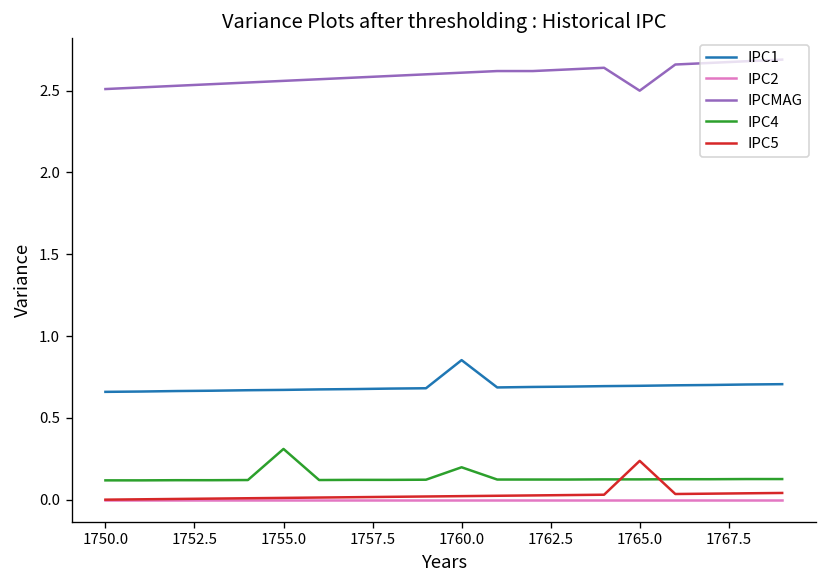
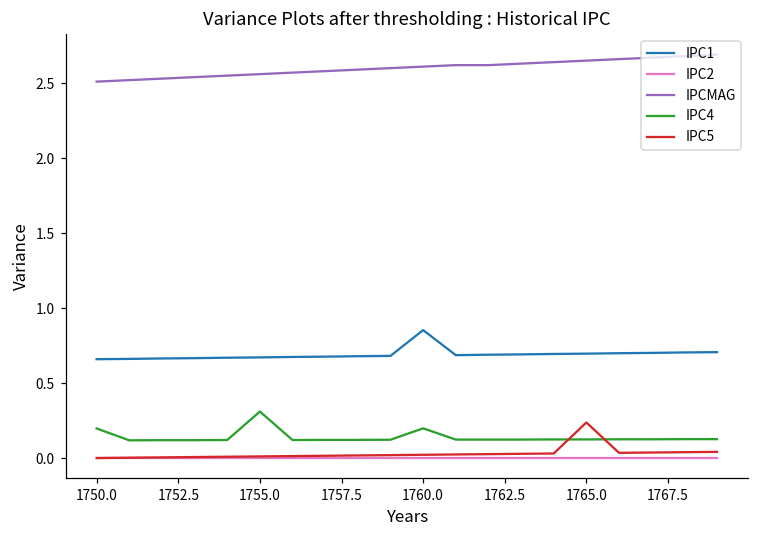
  {
    "IPC1": {
      "1750.0": 0.66,
      "1755.0": 0.67,
      "1760.0": 0.85,
      "1765.0": 0.70
    },
    "IPC2": {
      "1760.0": 0.00,
      "1765.0": 0.00
    },
    "IPCMAG": {
      "1750.0": 2.51,
      "1755.0": 2.56,
      "1760.0": 2.61,
-     "1765.0": 2.50
+     "1765.0": 2.65
    },
    "IPC4": {
-     "1750.0": 0.12,
+     "1750.0": 0.20,
      "1755.0": 0.31,
      "1760.0": 0.20,
      "1765.0": 0.12
    },
    "IPC5": {
      "1760.0": 0.02,
      "1765.0": 0.24
    }
  }
